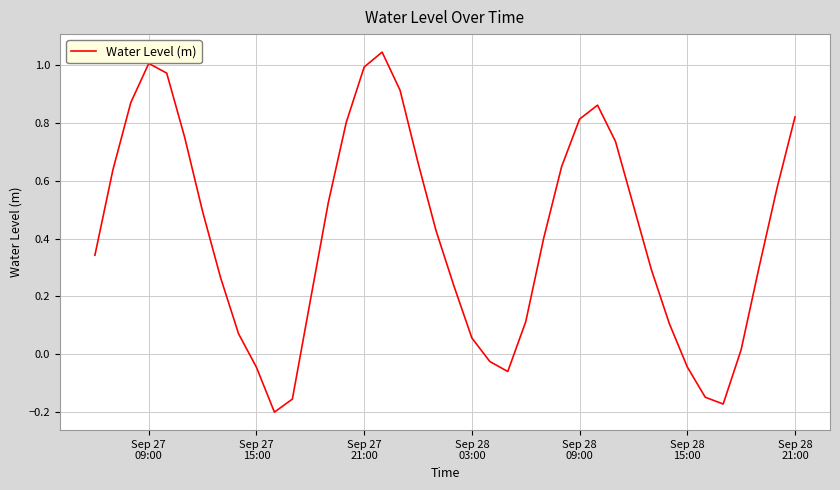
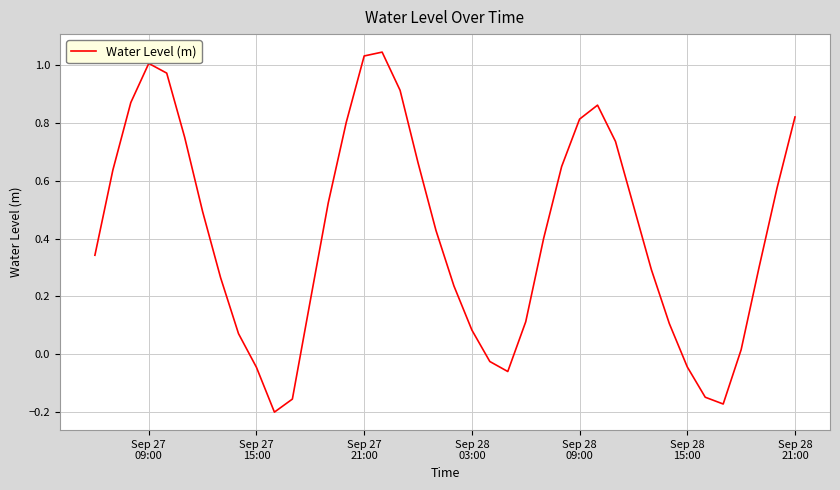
  {
    "Sep 27 15:00": -0.05,
-   "Sep 27 21:00": 0.99,
-   "Sep 28 03:00": 0.06,
+   "Sep 27 21:00": 1.03,
+   "Sep 28 03:00": 0.08,
    "Sep 28 09:00": 0.81,
    "Sep 28 15:00": -0.04,
    "Sep 28 21:00": 0.82
  }
